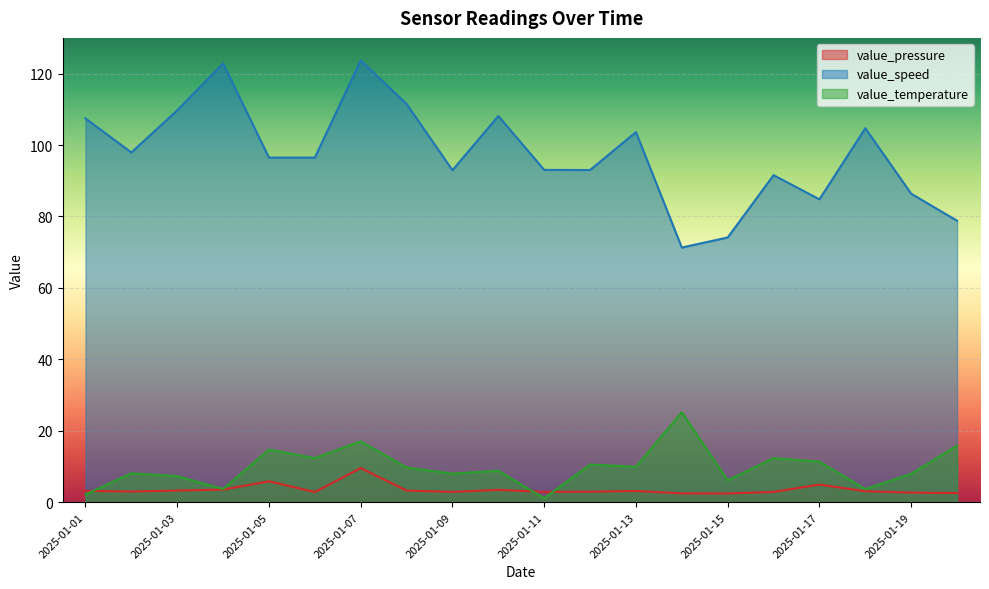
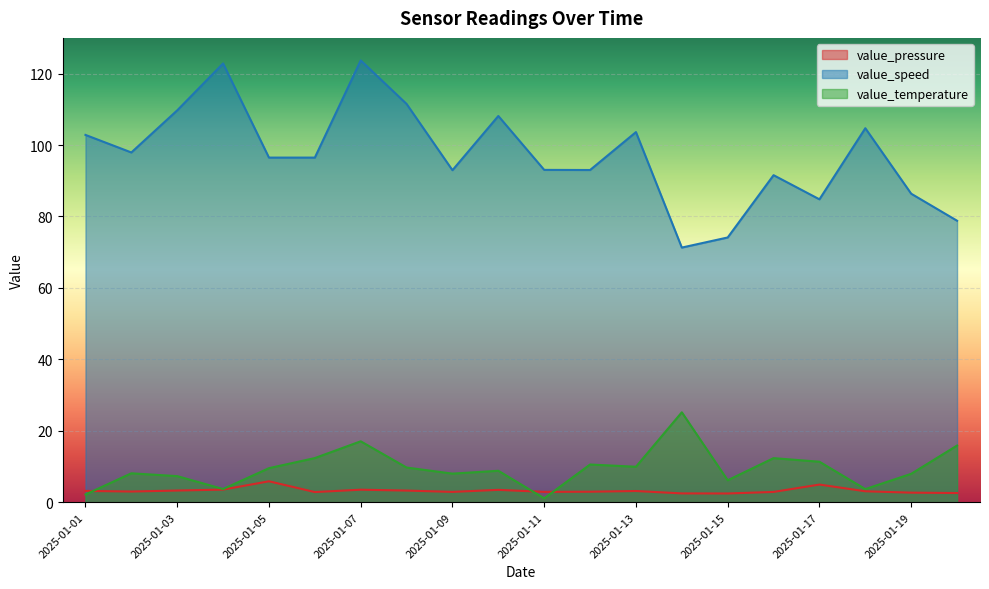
  {
    "value_pressure": {
      "2025-01-01": 3,
      "2025-01-03": 3,
      "2025-01-05": 6,
-     "2025-01-07": 10,
+     "2025-01-07": 4,
      "2025-01-09": 3,
      "2025-01-11": 3,
      "2025-01-13": 3,
      "2025-01-15": 2,
      "2025-01-17": 5,
      "2025-01-19": 3
    },
    "value_speed": {
-     "2025-01-01": 107,
+     "2025-01-01": 103,
      "2025-01-03": 110,
      "2025-01-05": 96,
      "2025-01-07": 124,
      "2025-01-09": 93,
      "2025-01-11": 93,
      "2025-01-13": 104,
      "2025-01-15": 74,
      "2025-01-17": 85,
      "2025-01-19": 86
    },
    "value_temperature": {
      "2025-01-01": 2,
      "2025-01-03": 7,
-     "2025-01-05": 15,
+     "2025-01-05": 10,
      "2025-01-07": 17,
      "2025-01-09": 8,
      "2025-01-11": 1,
      "2025-01-13": 10,
      "2025-01-15": 6,
      "2025-01-17": 11,
      "2025-01-19": 8
    }
  }
